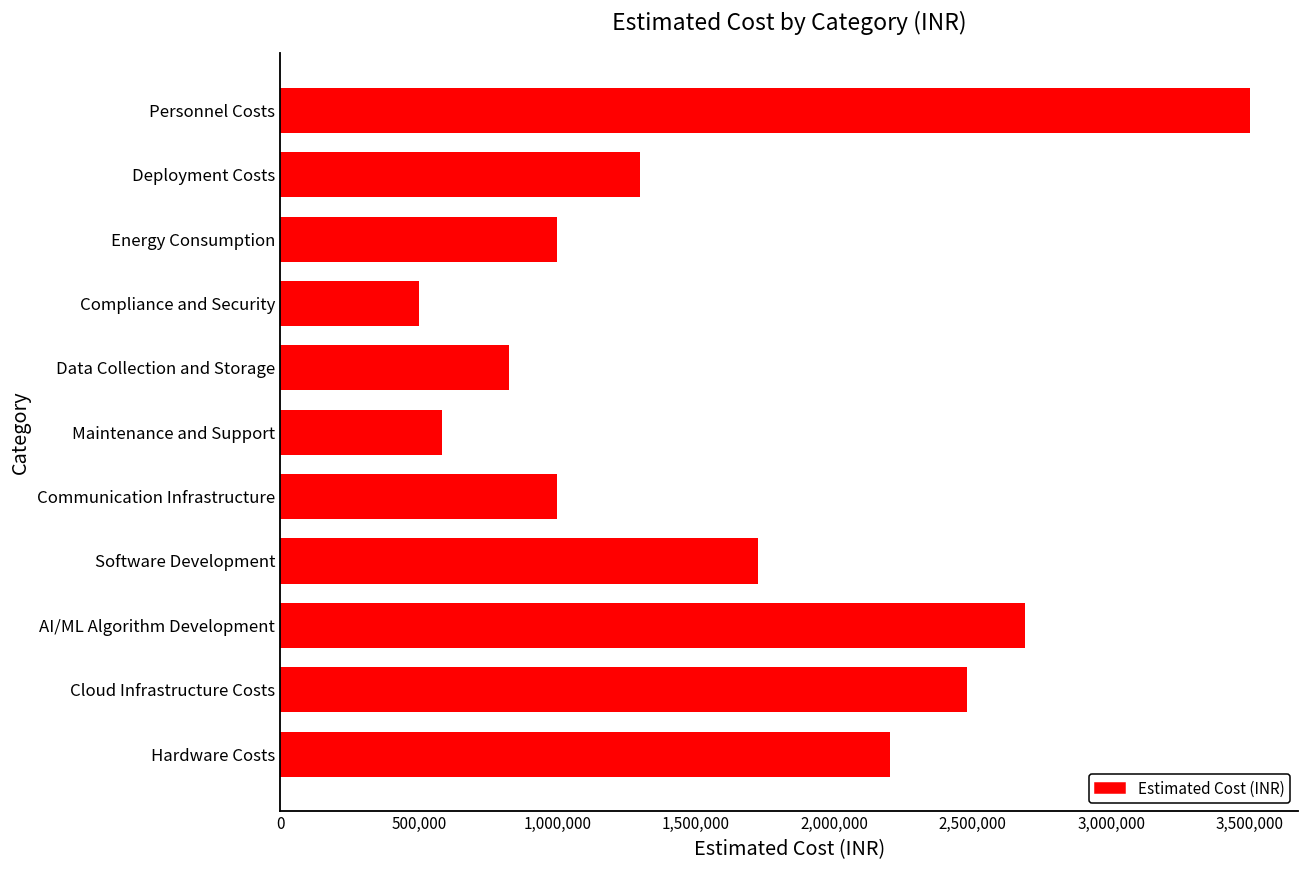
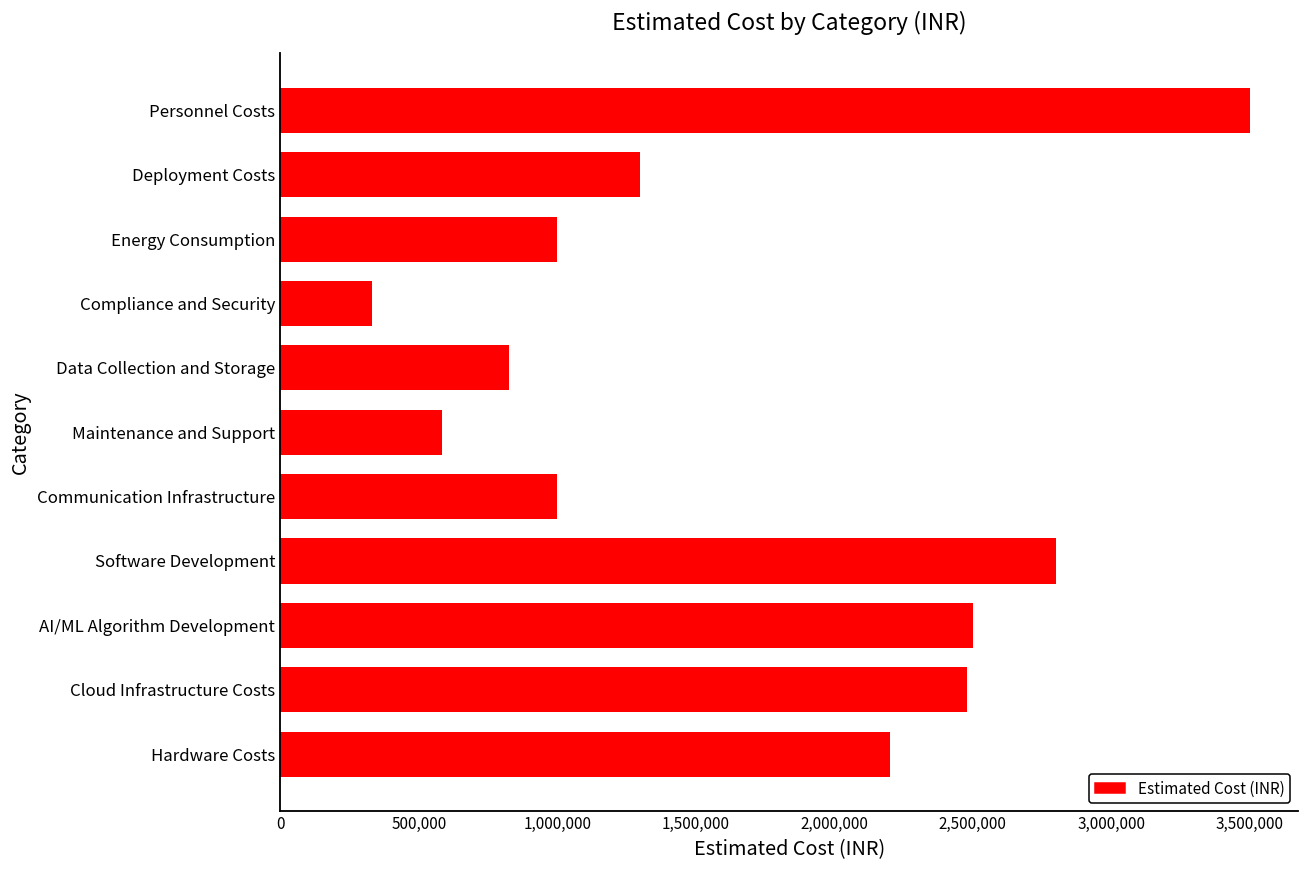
  {
    "Personnel Costs": "3,500,000",
    "Deployment Costs": "1,300,000",
    "Energy Consumption": "1,000,000",
-   "Compliance and Security": "500,000",
+   "Compliance and Security": "330,000",
    "Data Collection and Storage": "820,000",
    "Maintenance and Support": "580,000",
    "Communication Infrastructure": "1,000,000",
-   "Software Development": "1,720,000",
-   "AI/ML Algorithm Development": "2,690,000",
+   "Software Development": "2,800,000",
+   "AI/ML Algorithm Development": "2,500,000",
    "Cloud Infrastructure Costs": "2,480,000",
    "Hardware Costs": "2,200,000"
  }
